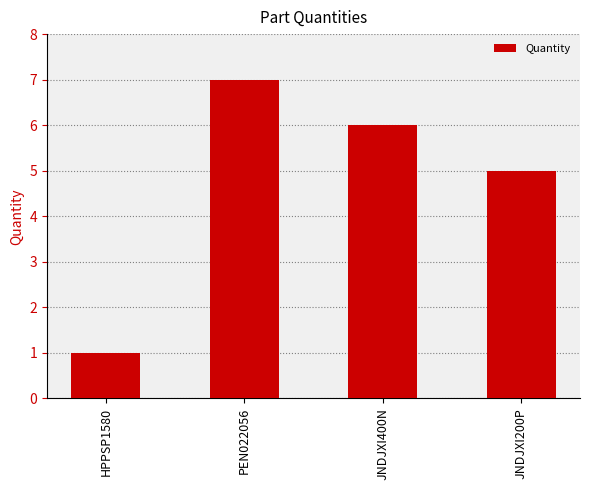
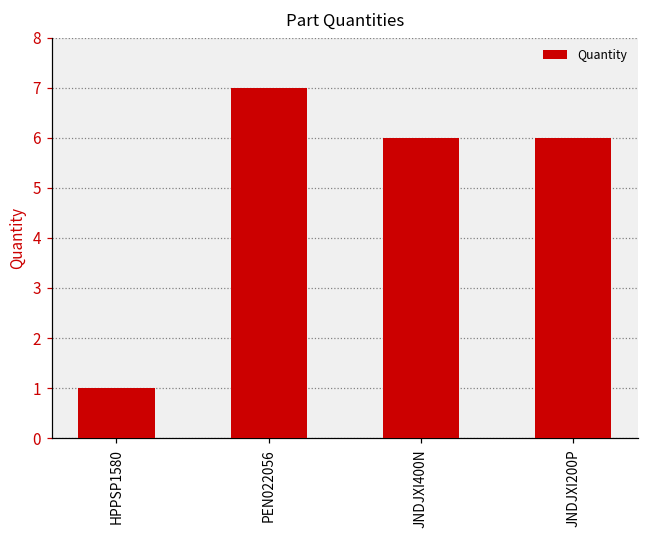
  {
    "HPPSP1580": 1,
    "PEN022056": 7,
    "JNDJXI400N": 6,
-   "JNDJXI200P": 5
+   "JNDJXI200P": 6
  }
